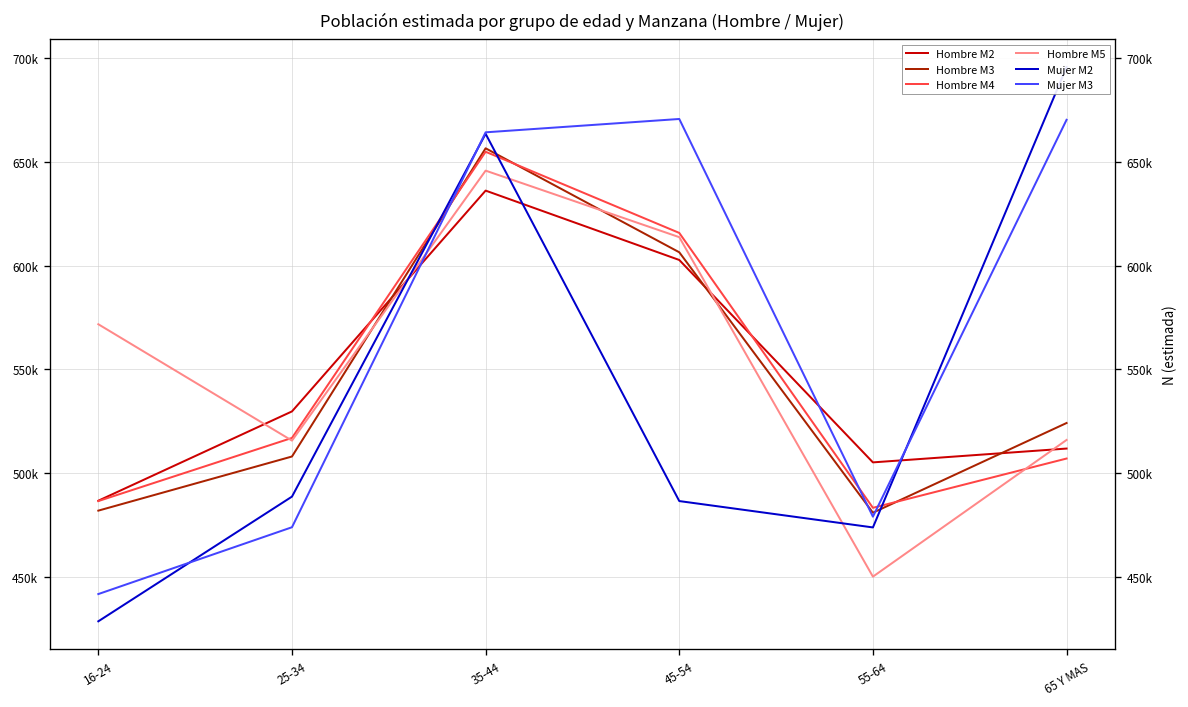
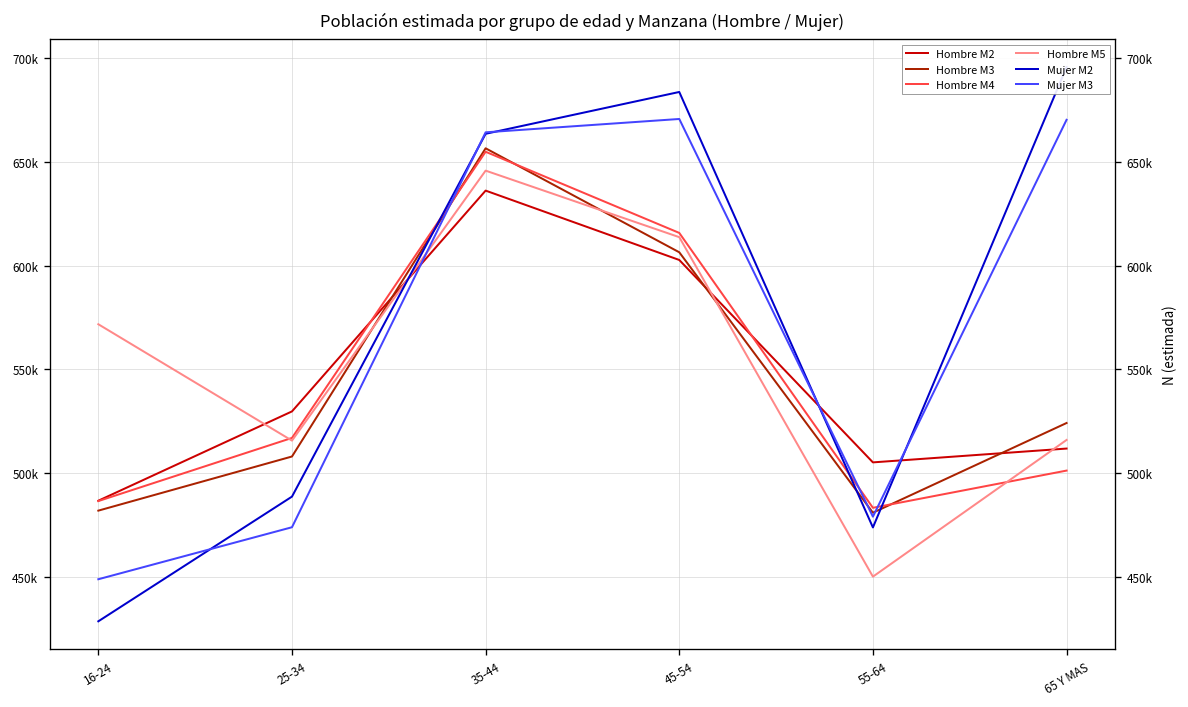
  {
    "Hombre M4": {
      "35-44": 655000,
      "45-54": 616000,
      "55-64": 483000,
-     "65 Y MAS": 507000
+     "65 Y MAS": 501000
    },
    "Hombre M5": {
      "16-24": 572000,
      "35-44": 646000,
      "45-54": 614000,
      "55-64": 450000,
      "65 Y MAS": 516000
    },
    "Mujer M2": {
      "16-24": 429000,
      "25-34": 489000,
-     "45-54": 487000,
+     "45-54": 684000,
      "55-64": 474000
    },
    "Mujer M3": {
-     "16-24": 442000,
+     "16-24": 449000,
      "25-34": 474000,
      "45-54": 671000,
      "55-64": 479000,
      "65 Y MAS": 670000
    }
  }
